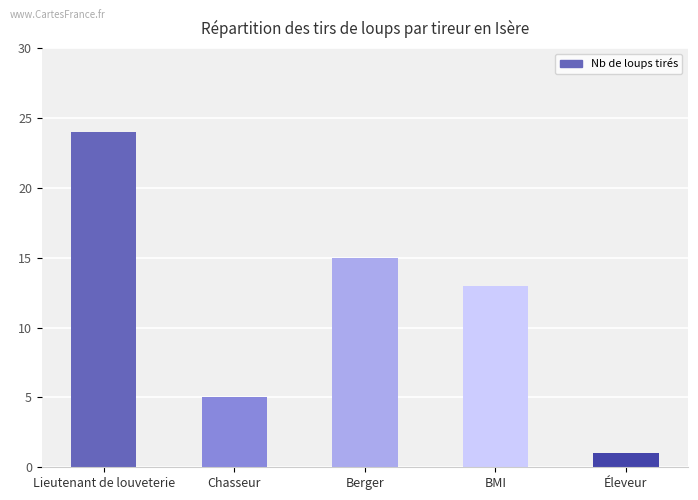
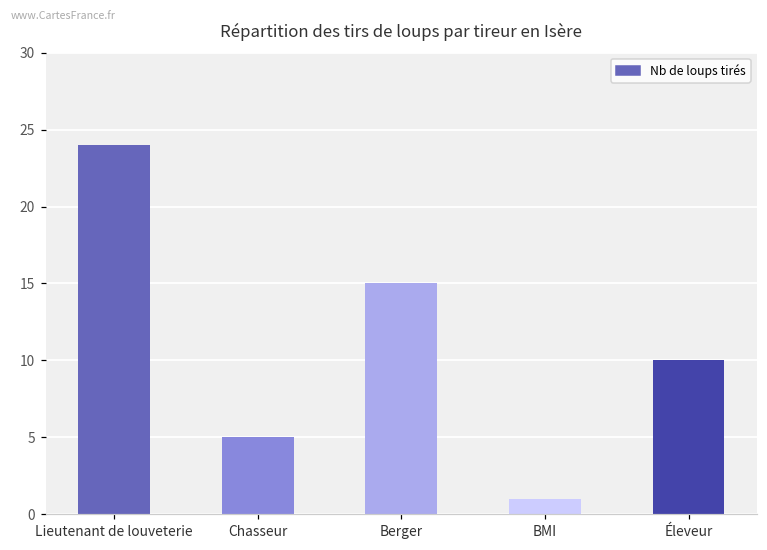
  {
    "Lieutenant de louveterie": 24,
    "Chasseur": 5,
    "Berger": 15,
-   "BMI": 13,
-   "Éleveur": 1
+   "BMI": 1,
+   "Éleveur": 10
  }
